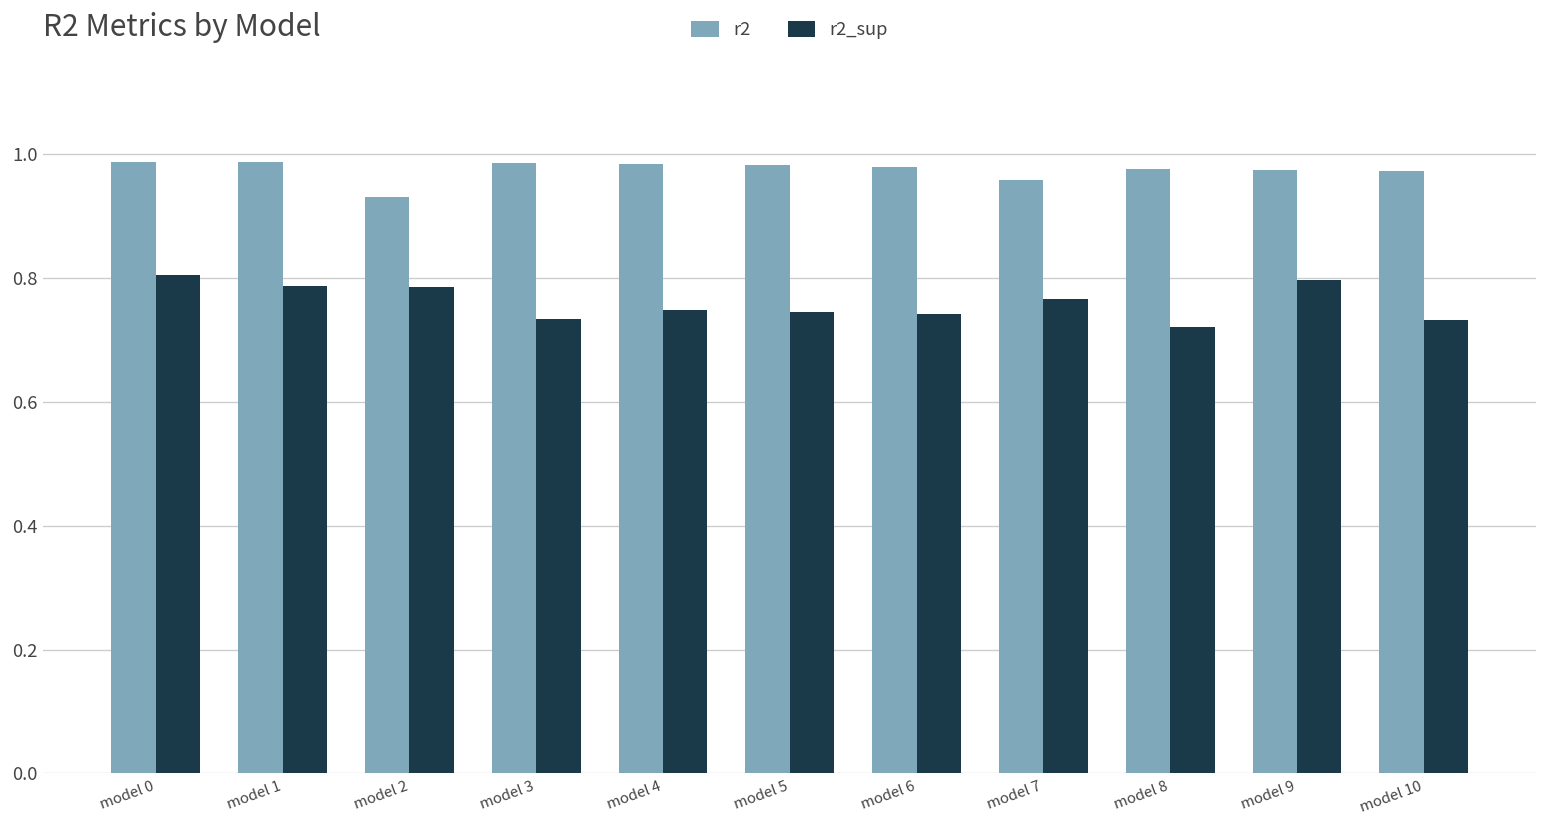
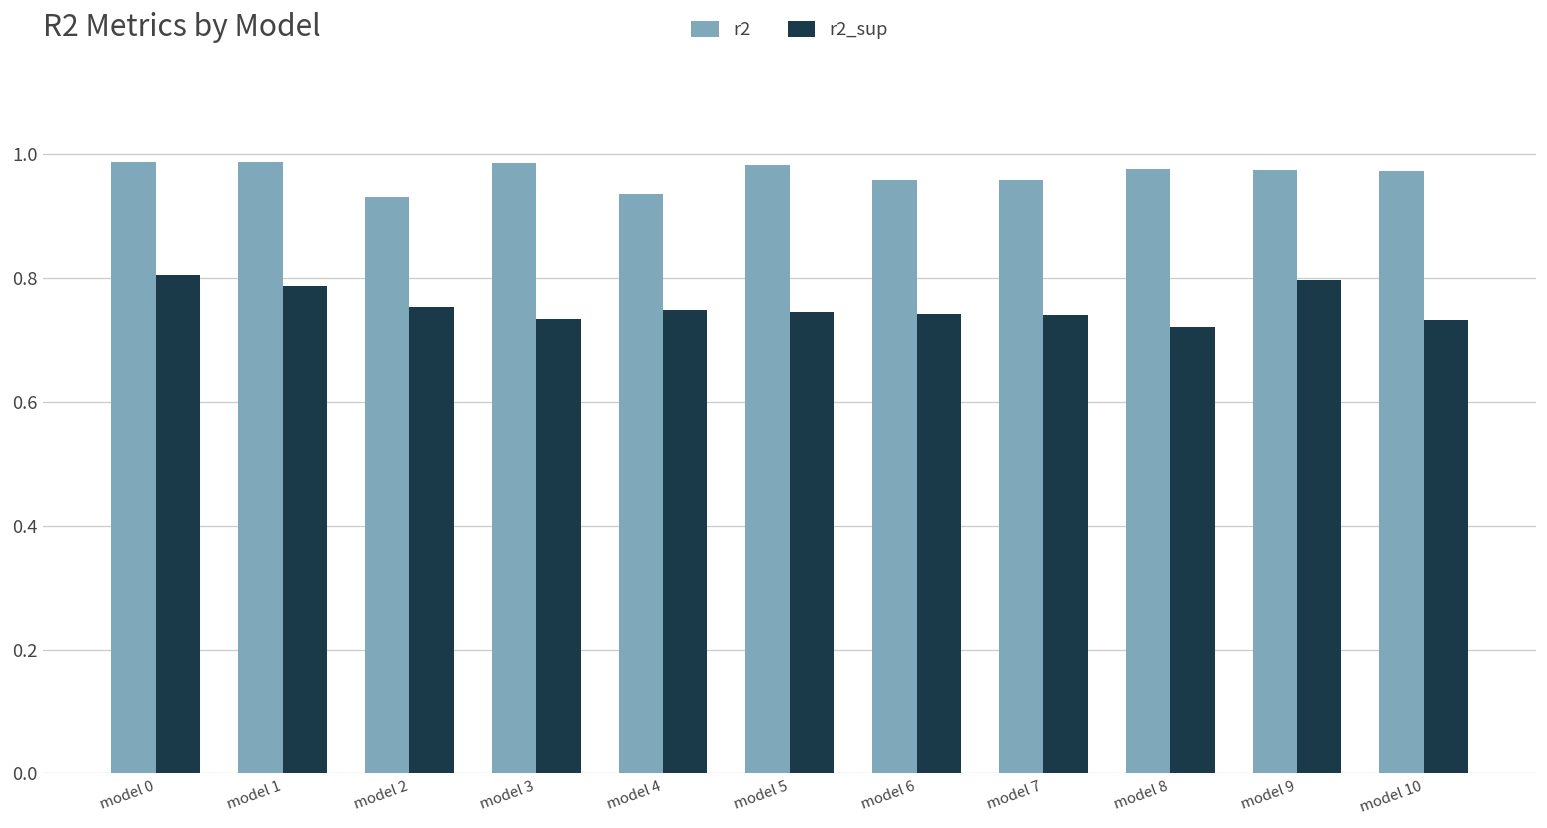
  {
    "r2": {
      "model 0": 0.99,
      "model 1": 0.99,
      "model 2": 0.93,
      "model 3": 0.98,
-     "model 4": 0.98,
+     "model 4": 0.94,
      "model 5": 0.98,
-     "model 6": 0.98,
+     "model 6": 0.96,
      "model 7": 0.96,
      "model 8": 0.98,
      "model 9": 0.97,
      "model 10": 0.97
    },
    "r2_sup": {
      "model 0": 0.80,
      "model 1": 0.79,
-     "model 2": 0.79,
+     "model 2": 0.75,
      "model 3": 0.73,
      "model 4": 0.75,
      "model 5": 0.74,
      "model 6": 0.74,
-     "model 7": 0.77,
+     "model 7": 0.74,
      "model 8": 0.72,
      "model 9": 0.80,
      "model 10": 0.73
    }
  }
